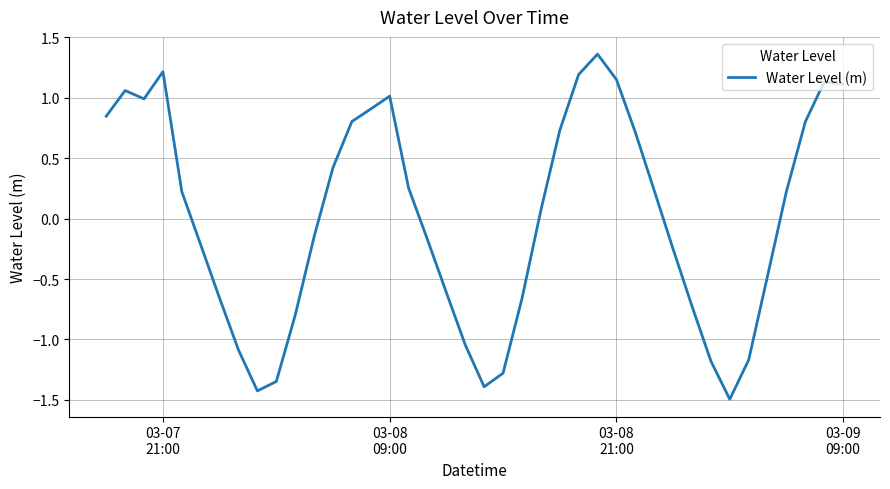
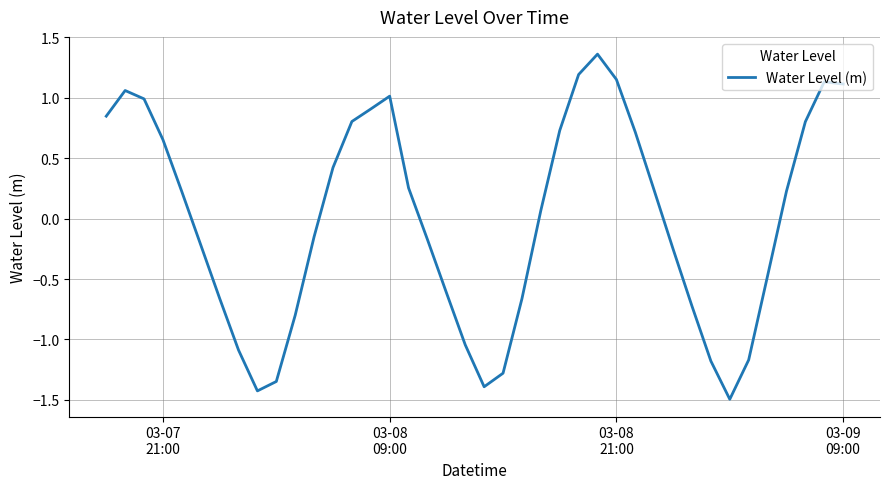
  {
-   "03-07 21:00": 1.21,
+   "03-07 21:00": 0.65,
    "03-08 09:00": 1.01,
    "03-08 21:00": 1.15
  }
